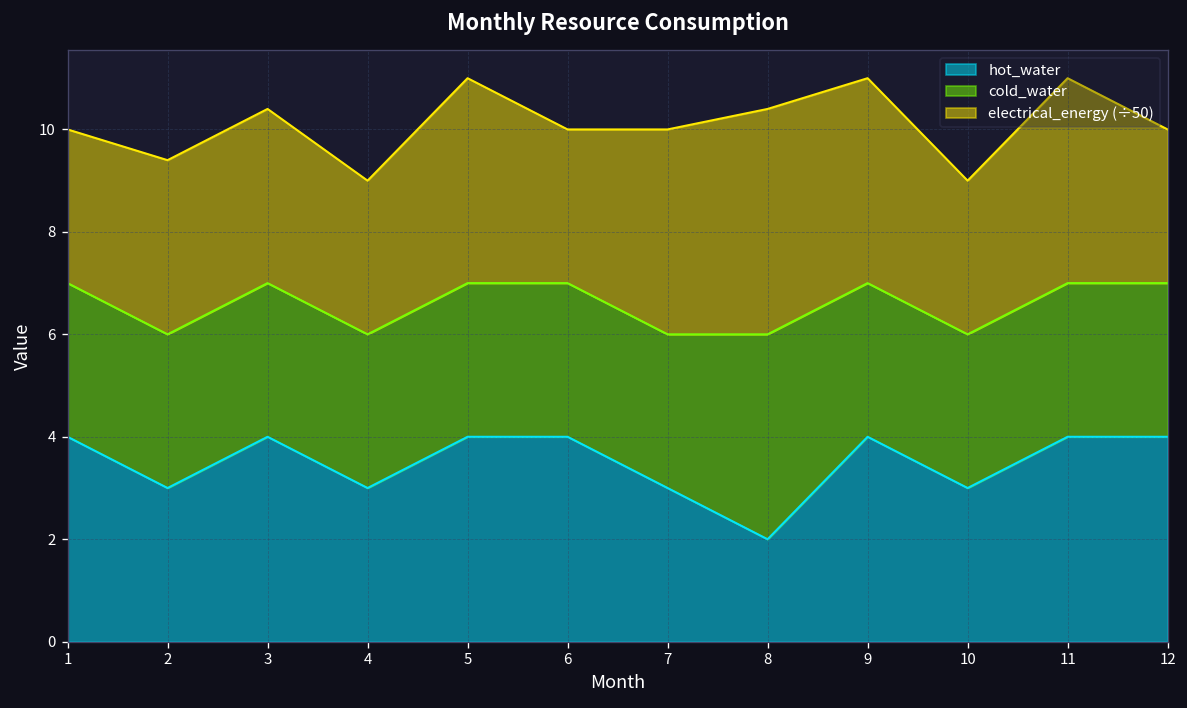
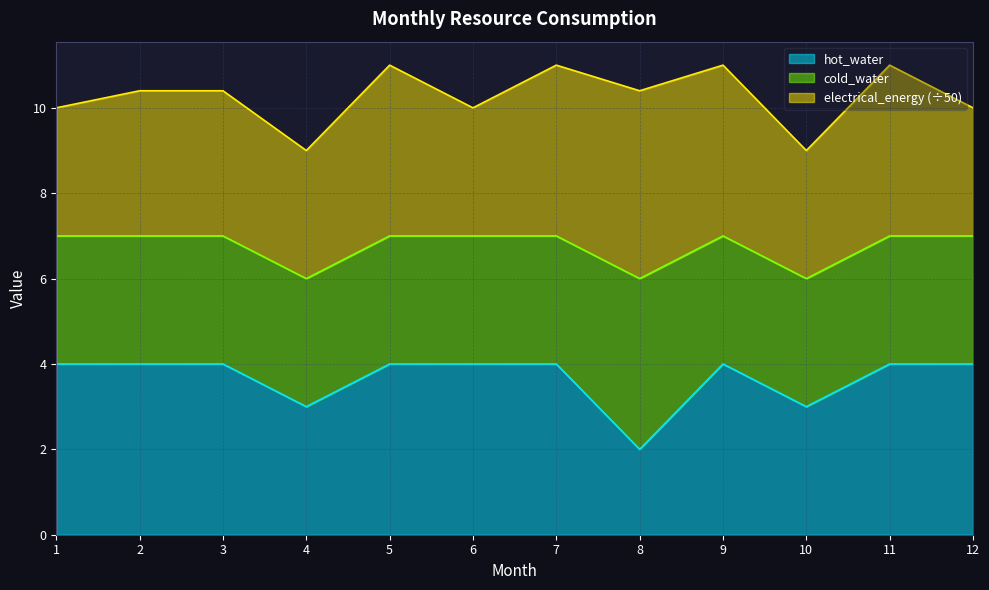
  {
    "hot_water": {
      "1": 4,
-     "2": 3,
+     "2": 4,
      "3": 4,
      "4": 3,
      "5": 4,
      "6": 4,
-     "7": 3,
+     "7": 4,
      "8": 2,
      "9": 4,
      "10": 3,
      "11": 4,
      "12": 4
    },
    "cold_water": {
      "1": 7,
      "3": 7,
      "4": 6,
      "5": 7,
      "6": 7,
      "8": 6,
      "9": 7,
      "10": 6,
      "11": 7,
      "12": 7
    },
    "electrical_energy (÷50)": {
      "1": 3,
      "2": 3.4,
      "3": 3.4,
      "4": 3,
      "5": 4,
      "6": 3,
      "7": 4,
      "8": 4.4,
      "9": 4,
      "10": 3,
      "12": 3
    }
  }
